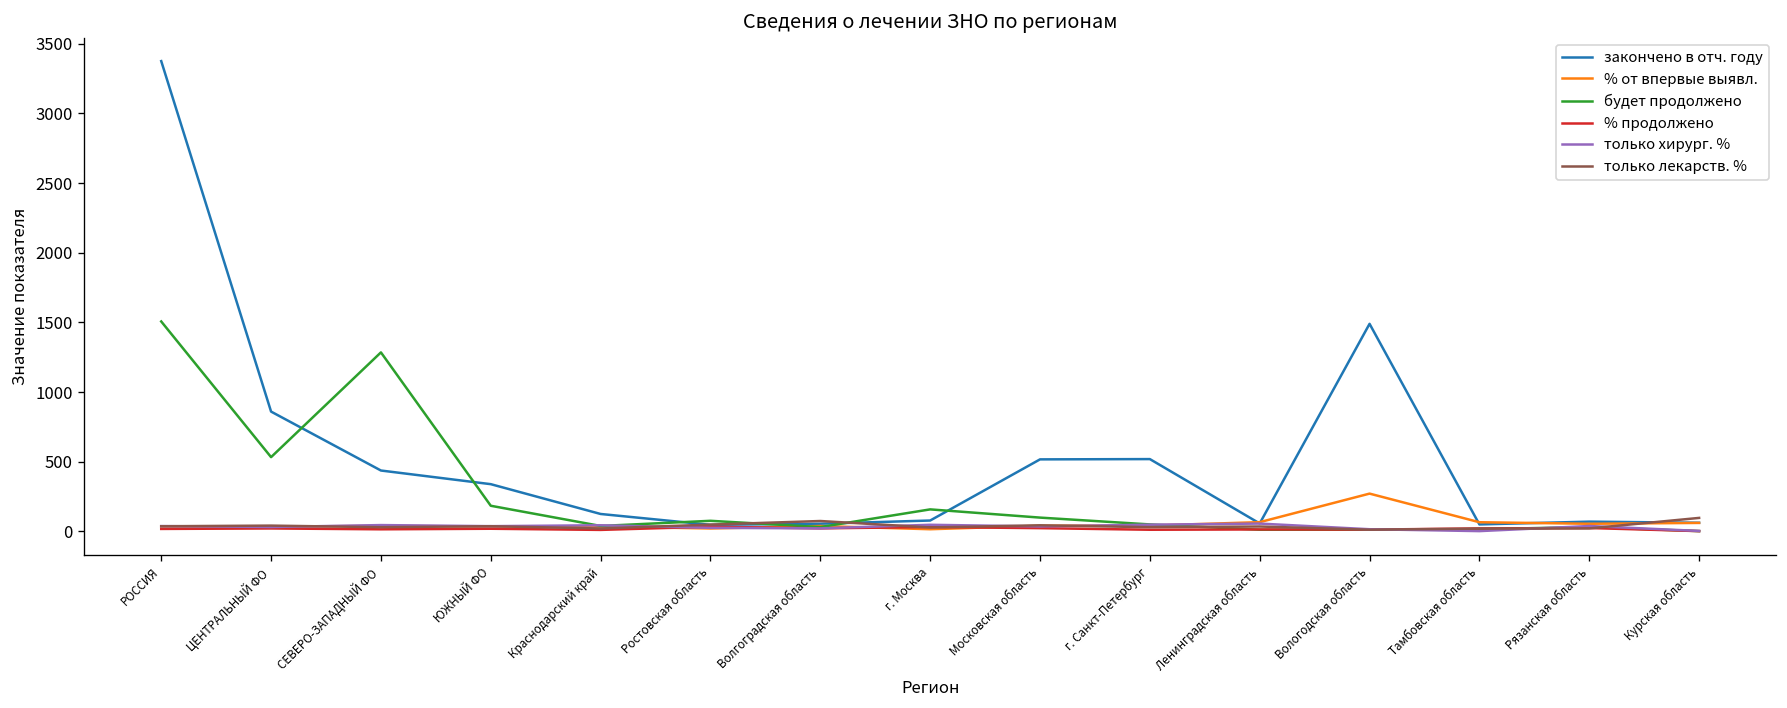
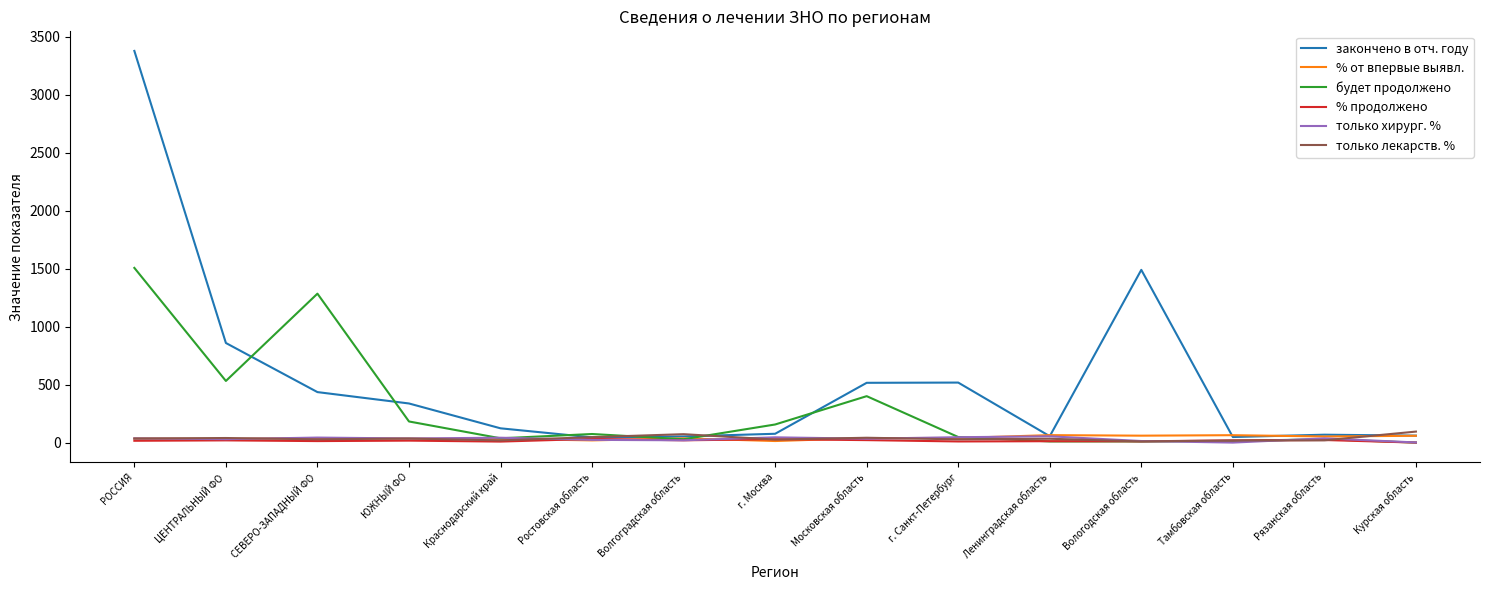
  {
    "закончено в отч. году": {
      "РОССИЯ": 3380,
      "ЦЕНТРАЛЬНЫЙ ФО": 860,
      "СЕВЕРО-ЗАПАДНЫЙ ФО": 440,
      "ЮЖНЫЙ ФО": 340,
      "Краснодарский край": 130,
      "г. Москва": 80,
      "Московская область": 520,
      "г. Санкт-Петербург": 520,
      "Вологодская область": 1490
    },
    "% от впервые выявл.": {
-     "Вологодская область": 270
+     "Вологодская область": 60
    },
    "будет продолжено": {
      "РОССИЯ": 1510,
      "ЦЕНТРАЛЬНЫЙ ФО": 530,
      "СЕВЕРО-ЗАПАДНЫЙ ФО": 1290,
      "ЮЖНЫЙ ФО": 180,
      "Ростовская область": 80,
      "г. Москва": 160,
-     "Московская область": 100
+     "Московская область": 400
    },
    "только лекарств. %": {
      "Курская область": 100
    }
  }
